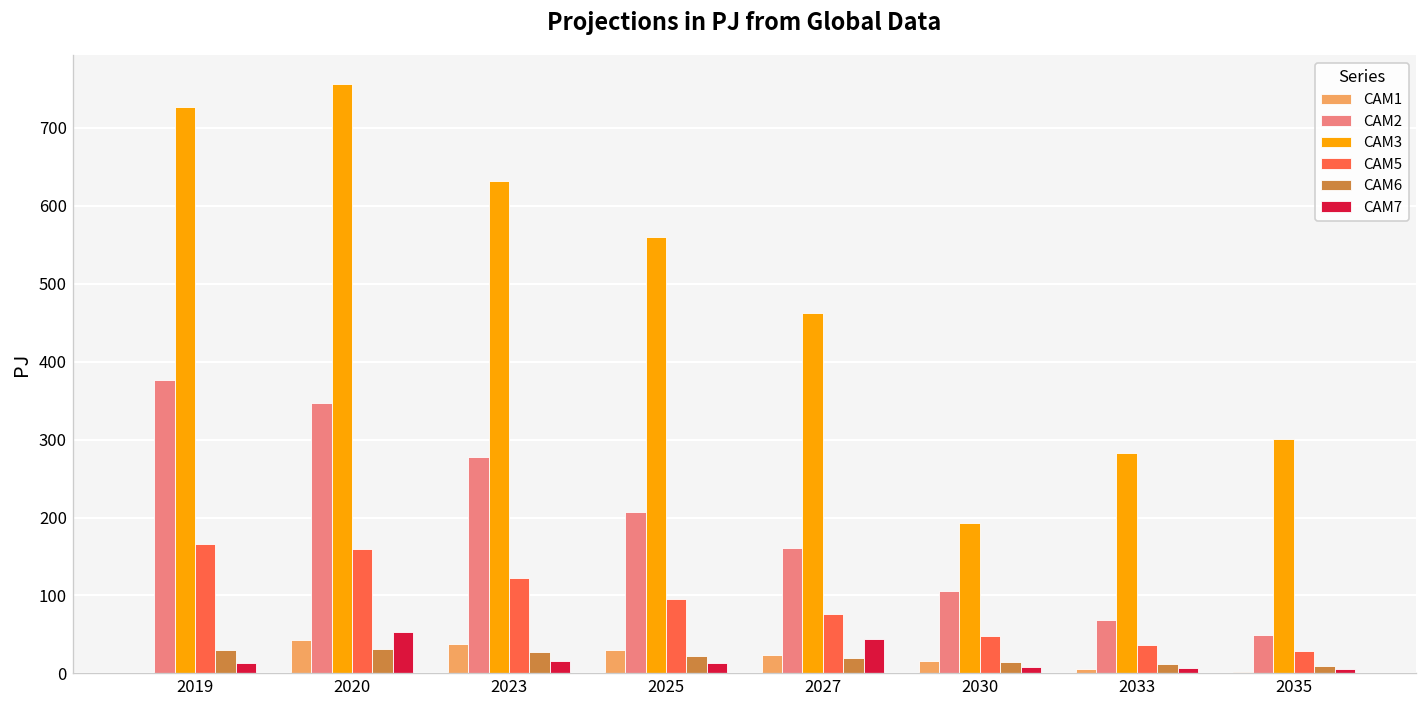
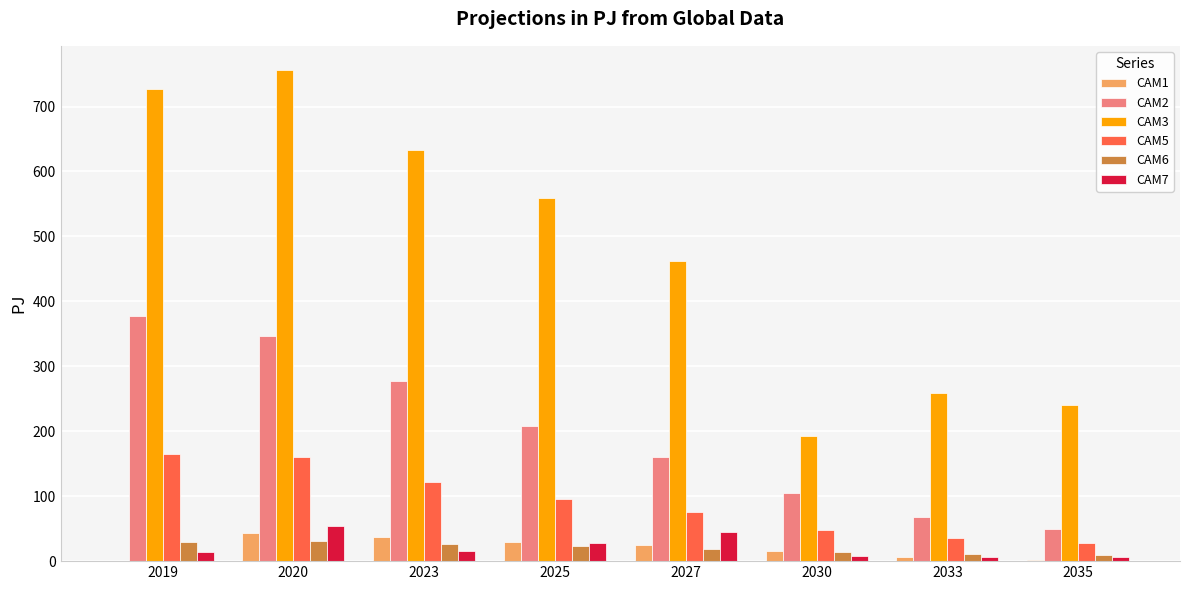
  {
    "CAM3": {
      "2019": 730,
      "2020": 760,
      "2023": 630,
      "2025": 560,
      "2027": 460,
      "2030": 190,
-     "2033": 280,
-     "2035": 300
+     "2033": 260,
+     "2035": 240
    },
    "CAM5": {
      "2019": 170,
      "2020": 160,
      "2023": 120,
      "2025": 90,
      "2027": 80,
      "2030": 50,
      "2033": 40,
      "2035": 30
    },
    "CAM7": {
      "2019": 10,
      "2020": 50,
      "2023": 20,
-     "2025": 10,
+     "2025": 30,
      "2027": 40,
      "2030": 10,
      "2033": 10,
      "2035": 10
    }
  }
